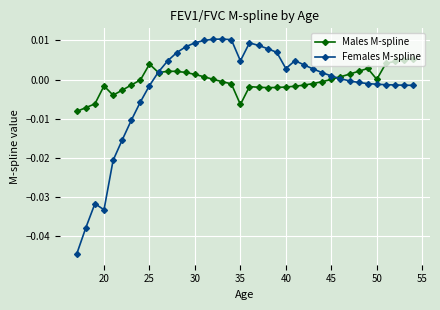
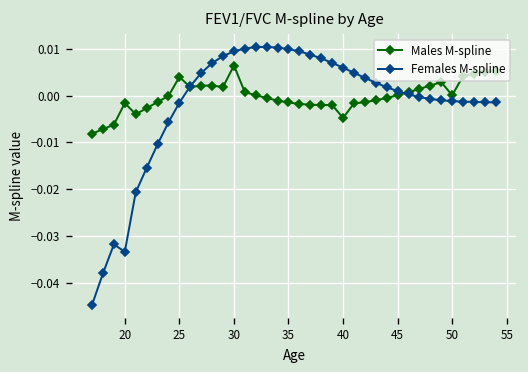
  {
    "Males M-spline": {
      "20": -0.002,
      "25": 0.004,
-     "30": 0.001,
-     "35": -0.006,
-     "40": -0.002,
+     "30": 0.006,
+     "35": -0.001,
+     "40": -0.005,
      "45": 0.000,
      "50": 0.000
    },
    "Females M-spline": {
      "20": -0.033,
      "25": -0.002,
      "30": 0.009,
-     "35": 0.005,
-     "40": 0.003,
+     "35": 0.010,
+     "40": 0.006,
      "45": 0.001,
      "50": -0.001
    }
  }
